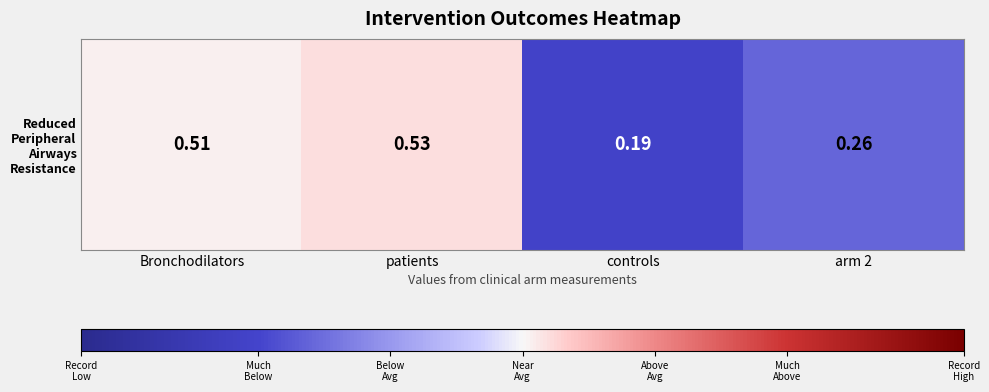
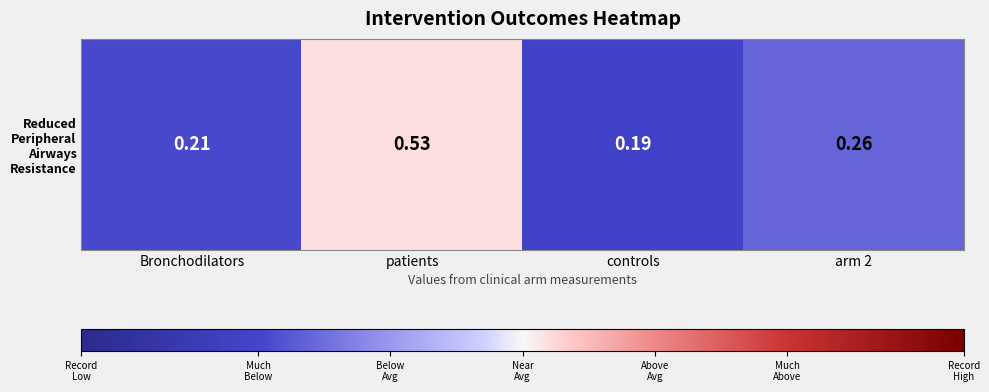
  {
    "Reduced Peripheral Airways Resistance": {
-     "Bronchodilators": 0.51,
+     "Bronchodilators": 0.21,
      "patients": 0.53,
      "controls": 0.19,
      "arm 2": 0.26
    }
  }
